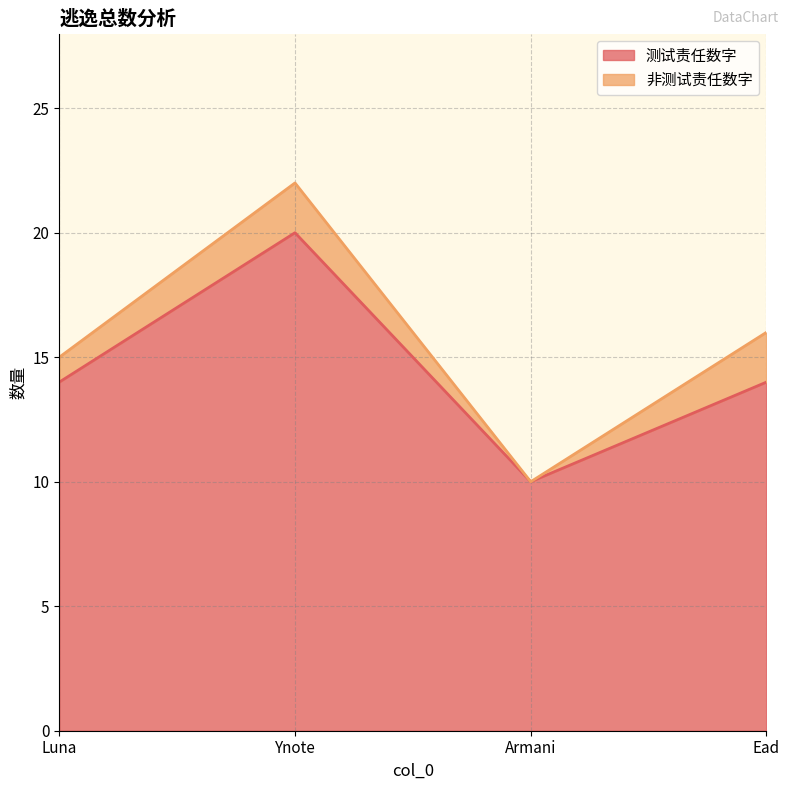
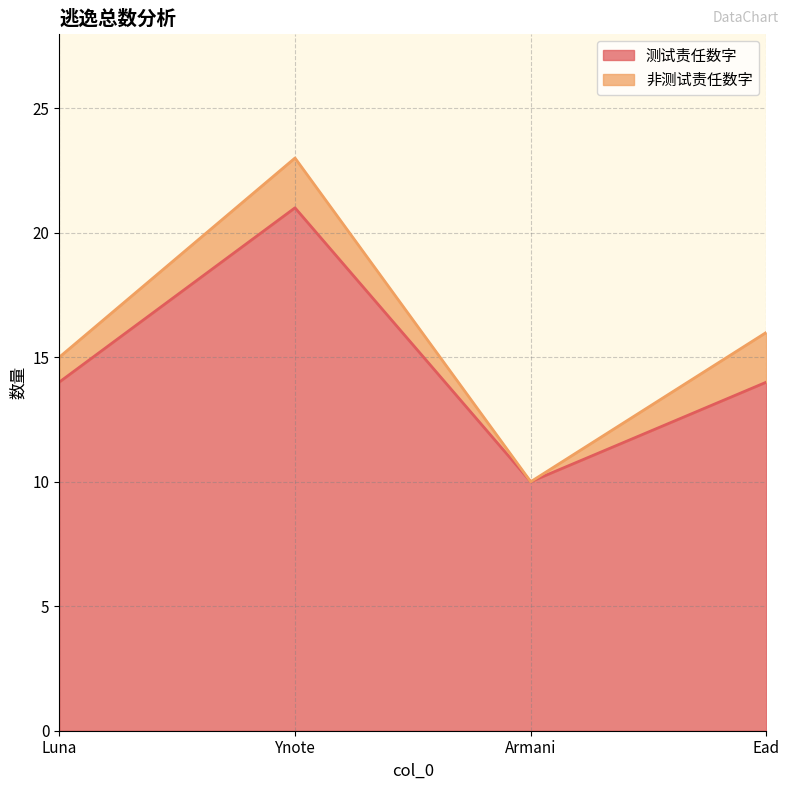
  {
    "测试责任数字": {
      "Luna": 14,
-     "Ynote": 20,
+     "Ynote": 21,
      "Ead": 14
    },
    "非测试责任数字": {
      "Luna": 1,
      "Ynote": 2,
      "Ead": 2
    }
  }
